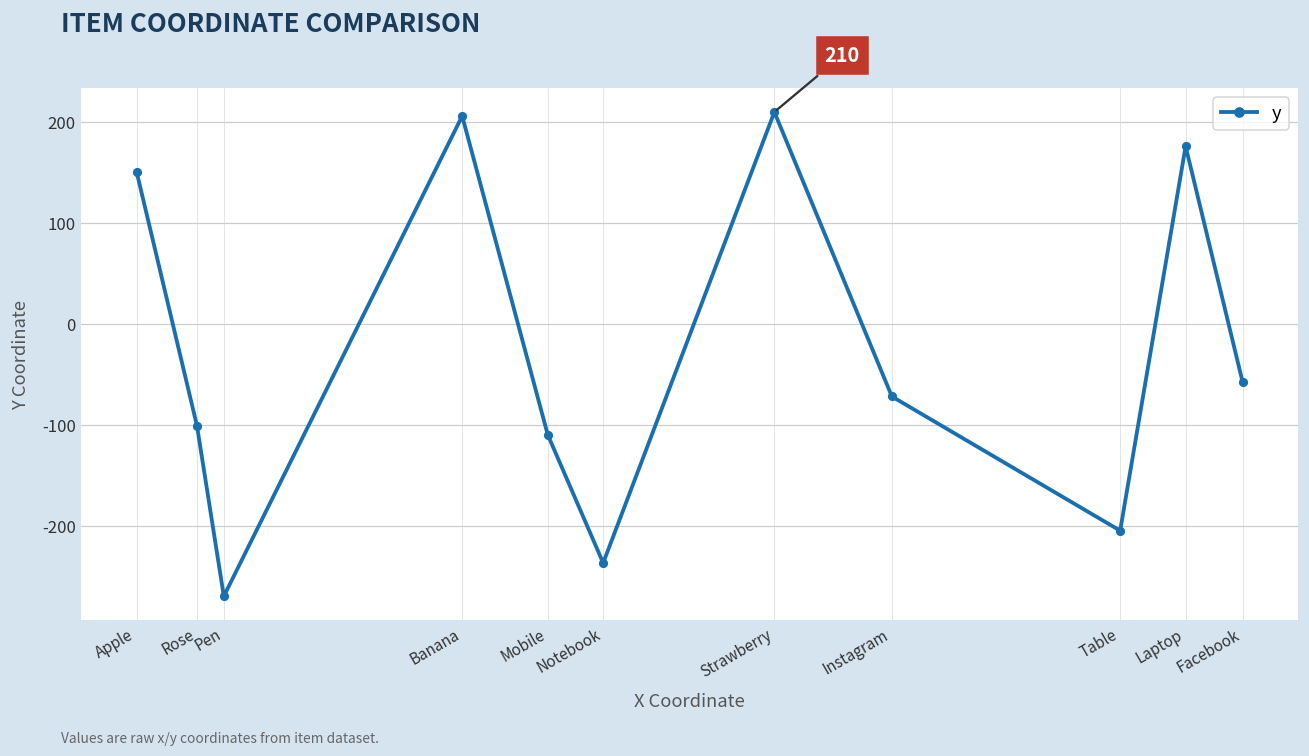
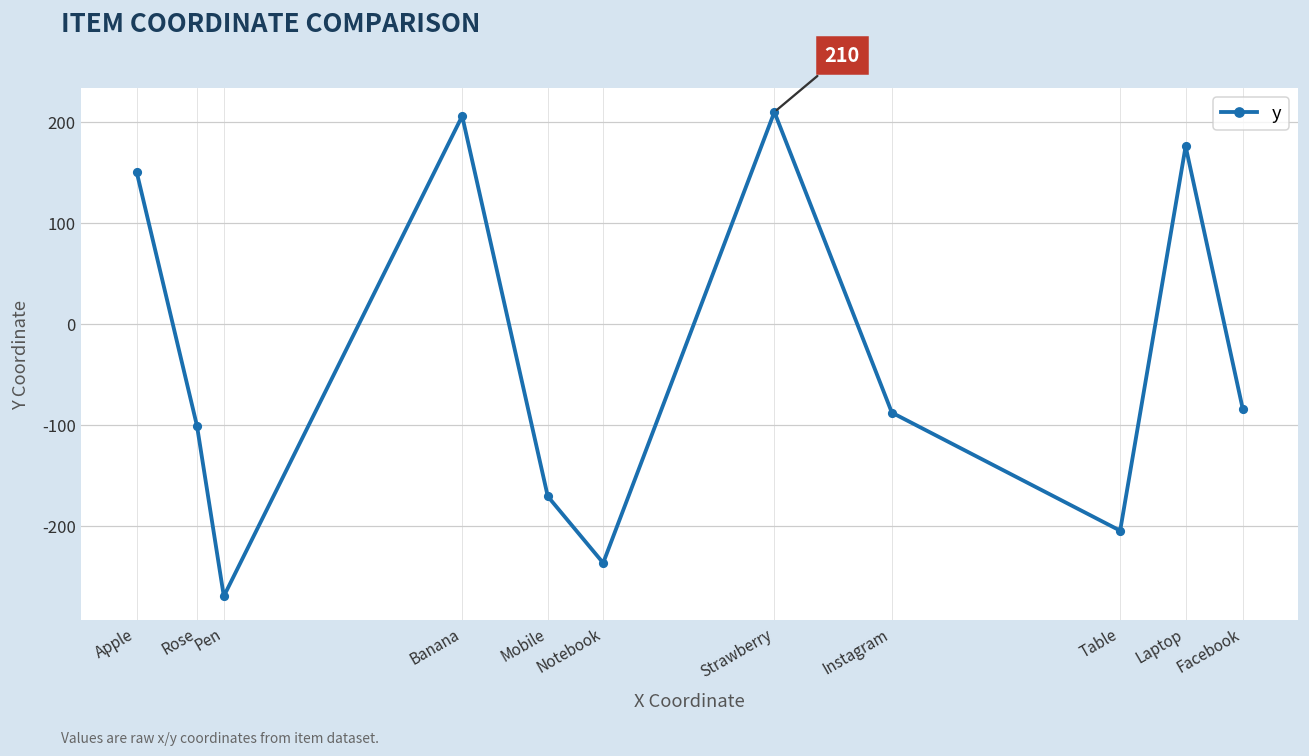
  {
    "Apple": 150,
    "Rose": -100,
    "Pen": -270,
    "Banana": 210,
-   "Mobile": -110,
+   "Mobile": -170,
    "Notebook": -240,
    "Strawberry": 210,
-   "Instagram": -70,
+   "Instagram": -90,
    "Table": -210,
    "Laptop": 180,
-   "Facebook": -60
+   "Facebook": -80
  }
